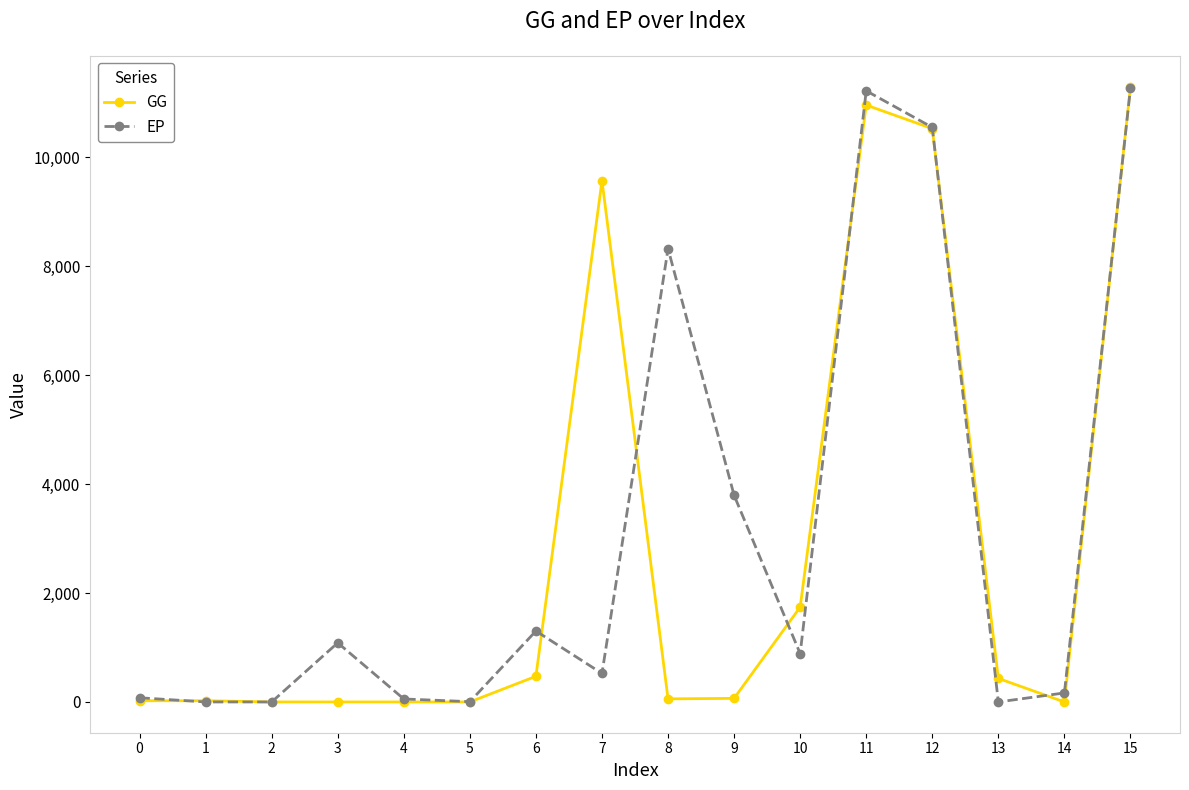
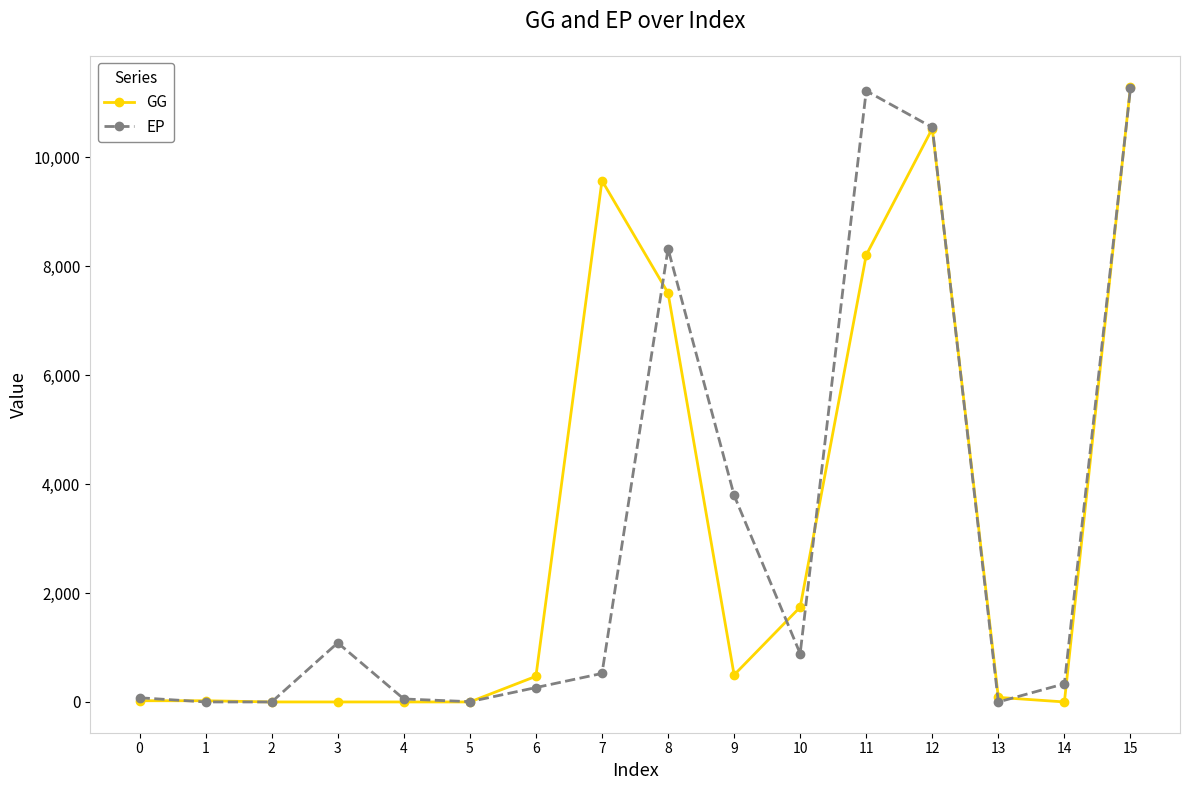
  {
    "GG": {
      "0": "0",
      "3": "0",
      "4": "0",
      "6": "500",
      "7": "9,600",
-     "8": "100",
-     "9": "100",
+     "8": "7,500",
+     "9": "500",
      "10": "1,700",
-     "11": "11,000",
-     "13": "400",
+     "11": "8,200",
+     "13": "100",
      "14": "0"
    },
    "EP": {
      "0": "100",
      "3": "1,100",
      "4": "100",
-     "6": "1,300",
+     "6": "300",
      "7": "500",
      "8": "8,300",
      "9": "3,800",
      "10": "900",
      "11": "11,200",
      "13": "0",
-     "14": "200"
+     "14": "300"
    }
  }
